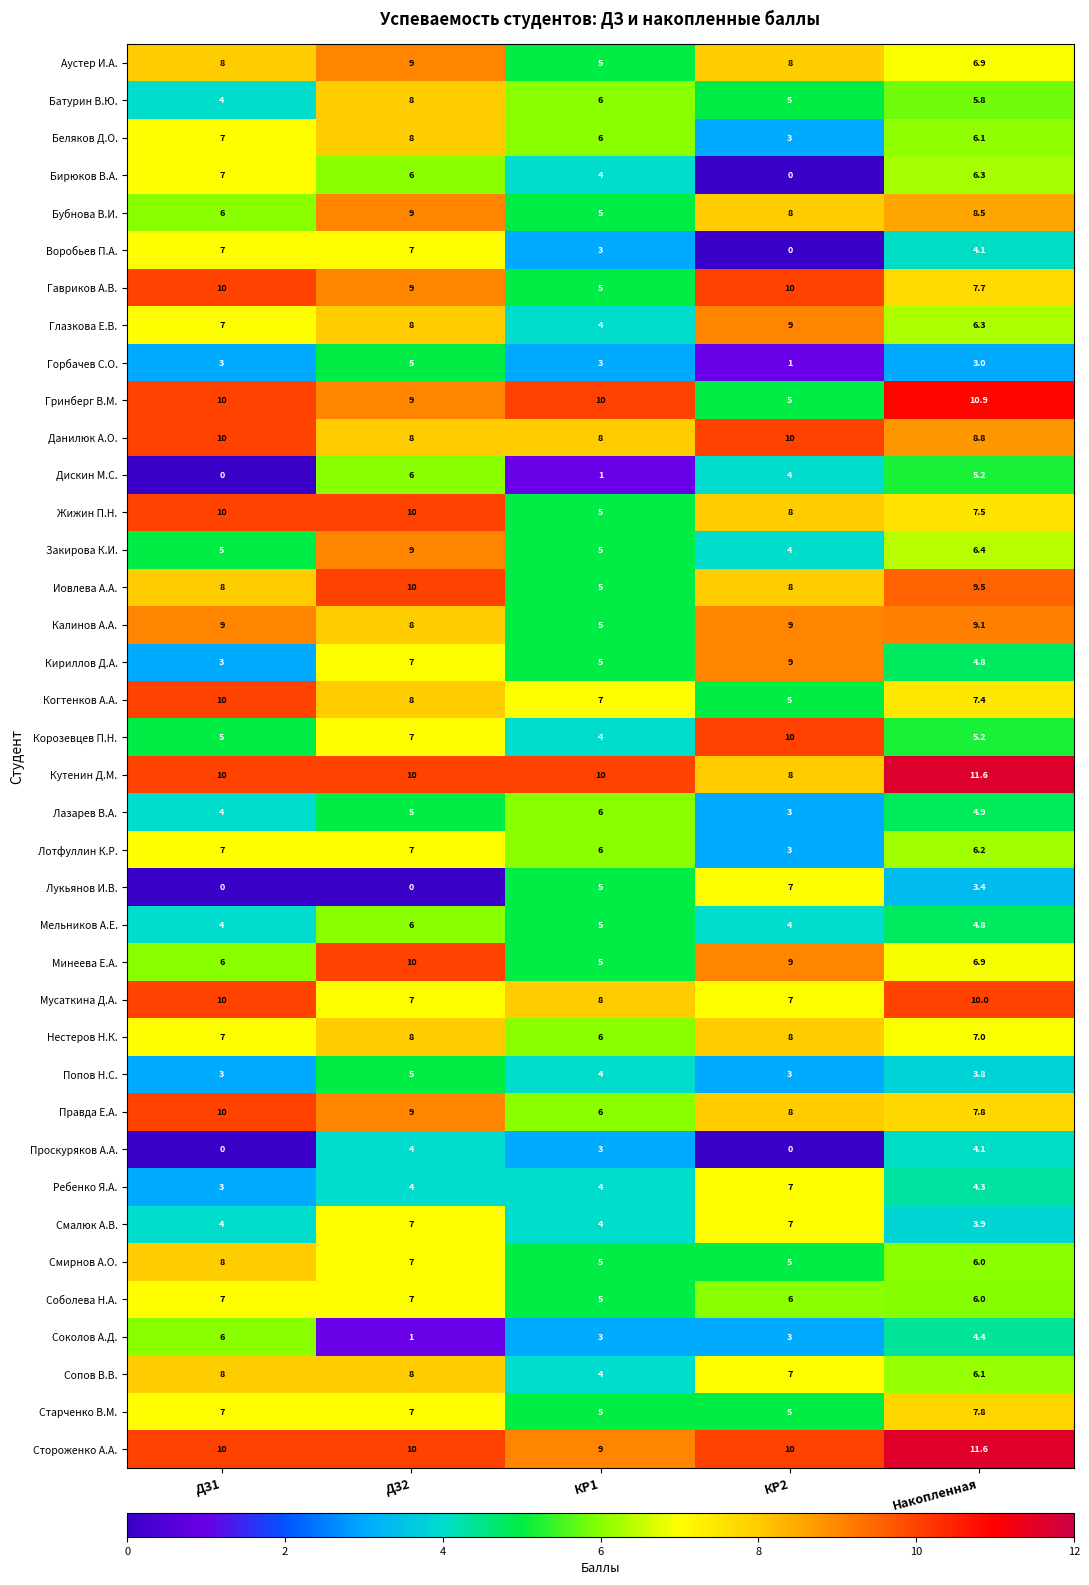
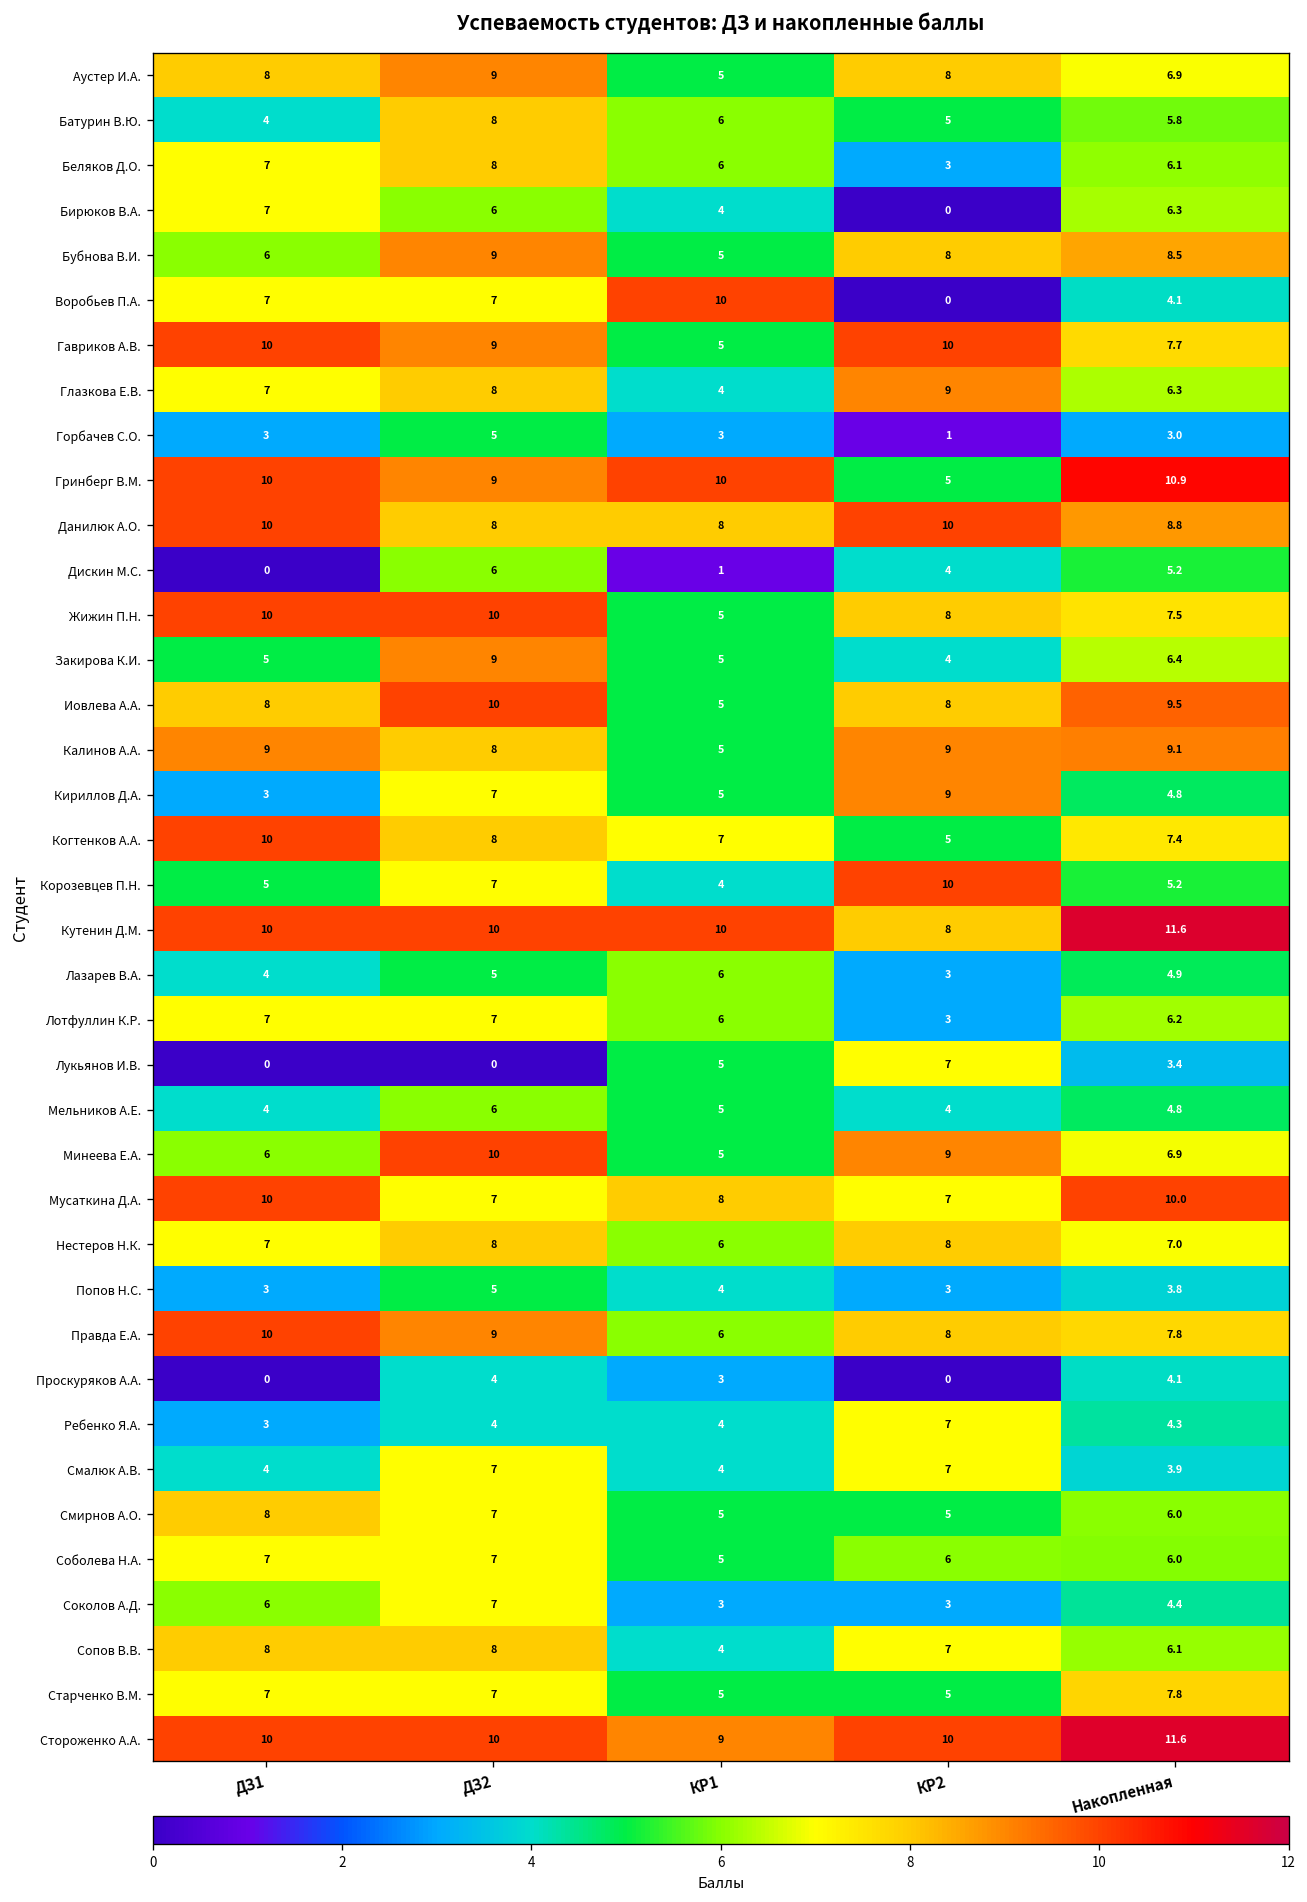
  {
    "Аустер И.А.": {
      "ДЗ1": 8,
      "ДЗ2": 9,
      "КР1": 5,
      "КР2": 8,
      "Накопленная": 6.9
    },
    "Батурин В.Ю.": {
      "ДЗ1": 4,
      "ДЗ2": 8,
      "КР1": 6,
      "КР2": 5,
      "Накопленная": 5.8
    },
    "Беляков Д.О.": {
      "ДЗ1": 7,
      "ДЗ2": 8,
      "КР1": 6,
      "КР2": 3,
      "Накопленная": 6.1
    },
    "Бирюков В.А.": {
      "ДЗ1": 7,
      "ДЗ2": 6,
      "КР1": 4,
      "КР2": 0,
      "Накопленная": 6.3
    },
    "Бубнова В.И.": {
      "ДЗ1": 6,
      "ДЗ2": 9,
      "КР1": 5,
      "КР2": 8,
      "Накопленная": 8.5
    },
    "Воробьев П.А.": {
      "ДЗ1": 7,
      "ДЗ2": 7,
-     "КР1": 3,
+     "КР1": 10,
      "КР2": 0,
      "Накопленная": 4.1
    },
    "Гавриков А.В.": {
      "ДЗ1": 10,
      "ДЗ2": 9,
      "КР1": 5,
      "КР2": 10,
      "Накопленная": 7.7
    },
    "Глазкова Е.В.": {
      "ДЗ1": 7,
      "ДЗ2": 8,
      "КР1": 4,
      "КР2": 9,
      "Накопленная": 6.3
    },
    "Горбачев С.О.": {
      "ДЗ1": 3,
      "ДЗ2": 5,
      "КР1": 3,
      "КР2": 1,
      "Накопленная": 3.0
    },
    "Гринберг В.М.": {
      "ДЗ1": 10,
      "ДЗ2": 9,
      "КР1": 10,
      "КР2": 5,
      "Накопленная": 10.9
    },
    "Данилюк А.О.": {
      "ДЗ1": 10,
      "ДЗ2": 8,
      "КР1": 8,
      "КР2": 10,
      "Накопленная": 8.8
    },
    "Дискин М.С.": {
      "ДЗ1": 0,
      "ДЗ2": 6,
      "КР1": 1,
      "КР2": 4,
      "Накопленная": 5.2
    },
    "Жижин П.Н.": {
      "ДЗ1": 10,
      "ДЗ2": 10,
      "КР1": 5,
      "КР2": 8,
      "Накопленная": 7.5
    },
    "Закирова К.И.": {
      "ДЗ1": 5,
      "ДЗ2": 9,
      "КР1": 5,
      "КР2": 4,
      "Накопленная": 6.4
    },
    "Иовлева А.А.": {
      "ДЗ1": 8,
      "ДЗ2": 10,
      "КР1": 5,
      "КР2": 8,
      "Накопленная": 9.5
    },
    "Калинов А.А.": {
      "ДЗ1": 9,
      "ДЗ2": 8,
      "КР1": 5,
      "КР2": 9,
      "Накопленная": 9.1
    },
    "Кириллов Д.А.": {
      "ДЗ1": 3,
      "ДЗ2": 7,
      "КР1": 5,
      "КР2": 9,
      "Накопленная": 4.8
    },
    "Когтенков А.А.": {
      "ДЗ1": 10,
      "ДЗ2": 8,
      "КР1": 7,
      "КР2": 5,
      "Накопленная": 7.4
    },
    "Корозевцев П.Н.": {
      "ДЗ1": 5,
      "ДЗ2": 7,
      "КР1": 4,
      "КР2": 10,
      "Накопленная": 5.2
    },
    "Кутенин Д.М.": {
      "ДЗ1": 10,
      "ДЗ2": 10,
      "КР1": 10,
      "КР2": 8,
      "Накопленная": 11.6
    },
    "Лазарев В.А.": {
      "ДЗ1": 4,
      "ДЗ2": 5,
      "КР1": 6,
      "КР2": 3,
      "Накопленная": 4.9
    },
    "Лотфуллин К.Р.": {
      "ДЗ1": 7,
      "ДЗ2": 7,
      "КР1": 6,
      "КР2": 3,
      "Накопленная": 6.2
    },
    "Лукьянов И.В.": {
      "ДЗ1": 0,
      "ДЗ2": 0,
      "КР1": 5,
      "КР2": 7,
      "Накопленная": 3.4
    },
    "Мельников А.Е.": {
      "ДЗ1": 4,
      "ДЗ2": 6,
      "КР1": 5,
      "КР2": 4,
      "Накопленная": 4.8
    },
    "Минеева Е.А.": {
      "ДЗ1": 6,
      "ДЗ2": 10,
      "КР1": 5,
      "КР2": 9,
      "Накопленная": 6.9
    },
    "Мусаткина Д.А.": {
      "ДЗ1": 10,
      "ДЗ2": 7,
      "КР1": 8,
      "КР2": 7,
      "Накопленная": 10.0
    },
    "Нестеров Н.К.": {
      "ДЗ1": 7,
      "ДЗ2": 8,
      "КР1": 6,
      "КР2": 8,
      "Накопленная": 7.0
    },
    "Попов Н.С.": {
      "ДЗ1": 3,
      "ДЗ2": 5,
      "КР1": 4,
      "КР2": 3,
      "Накопленная": 3.8
    },
    "Правда Е.А.": {
      "ДЗ1": 10,
      "ДЗ2": 9,
      "КР1": 6,
      "КР2": 8,
      "Накопленная": 7.8
    },
    "Проскуряков А.А.": {
      "ДЗ1": 0,
      "ДЗ2": 4,
      "КР1": 3,
      "КР2": 0,
      "Накопленная": 4.1
    },
    "Ребенко Я.А.": {
      "ДЗ1": 3,
      "ДЗ2": 4,
      "КР1": 4,
      "КР2": 7,
      "Накопленная": 4.3
    },
    "Смалюк А.В.": {
      "ДЗ1": 4,
      "ДЗ2": 7,
      "КР1": 4,
      "КР2": 7,
      "Накопленная": 3.9
    },
    "Смирнов А.О.": {
      "ДЗ1": 8,
      "ДЗ2": 7,
      "КР1": 5,
      "КР2": 5,
      "Накопленная": 6.0
    },
    "Соболева Н.А.": {
      "ДЗ1": 7,
      "ДЗ2": 7,
      "КР1": 5,
      "КР2": 6,
      "Накопленная": 6.0
    },
    "Соколов А.Д.": {
      "ДЗ1": 6,
-     "ДЗ2": 1,
+     "ДЗ2": 7,
      "КР1": 3,
      "КР2": 3,
      "Накопленная": 4.4
    },
    "Сопов В.В.": {
      "ДЗ1": 8,
      "ДЗ2": 8,
      "КР1": 4,
      "КР2": 7,
      "Накопленная": 6.1
    },
    "Старченко В.М.": {
      "ДЗ1": 7,
      "ДЗ2": 7,
      "КР1": 5,
      "КР2": 5,
      "Накопленная": 7.8
    },
    "Стороженко А.А.": {
      "ДЗ1": 10,
      "ДЗ2": 10,
      "КР1": 9,
      "КР2": 10,
      "Накопленная": 11.6
    }
  }
